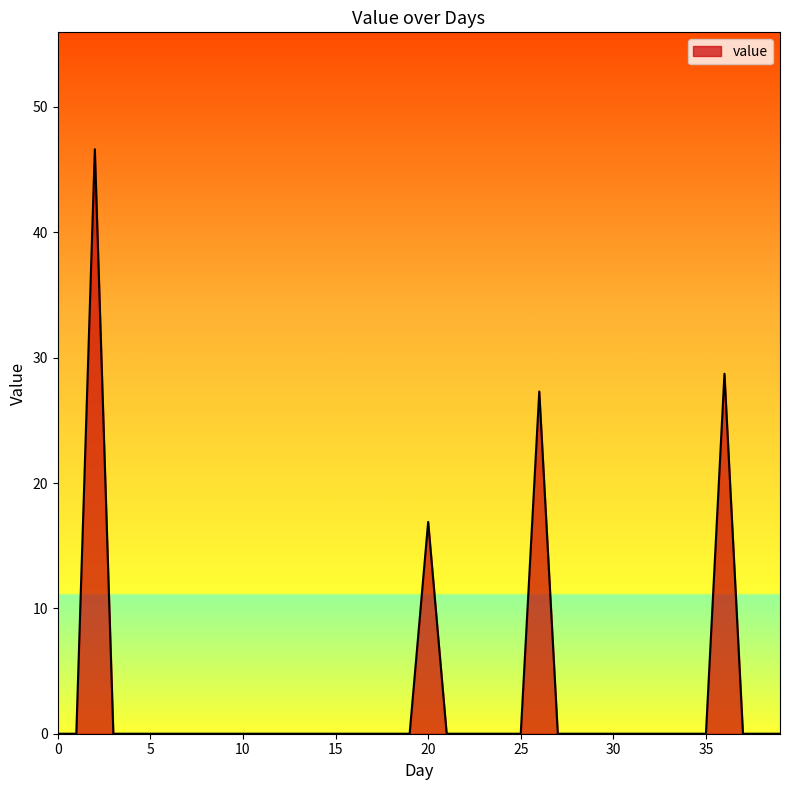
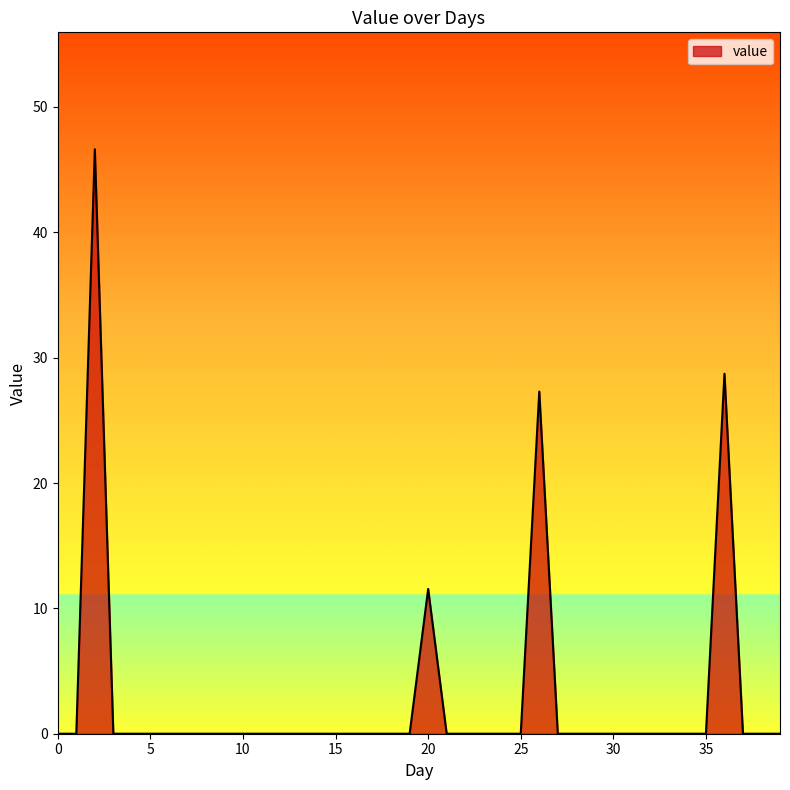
  {
    "0": 0.0,
    "5": 0.0,
    "10": 0.0,
    "15": 0.0,
-   "20": 16.9,
+   "20": 11.6,
    "25": 0.0,
    "30": 0.0,
    "35": 0.0
  }
